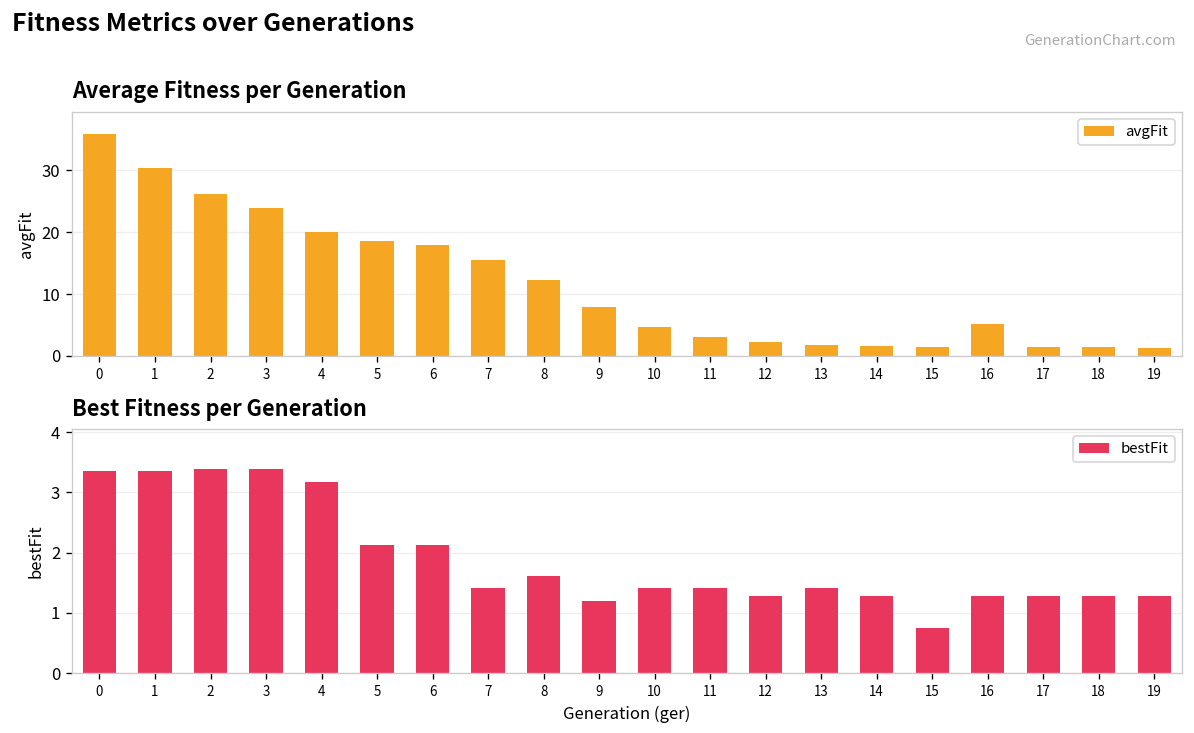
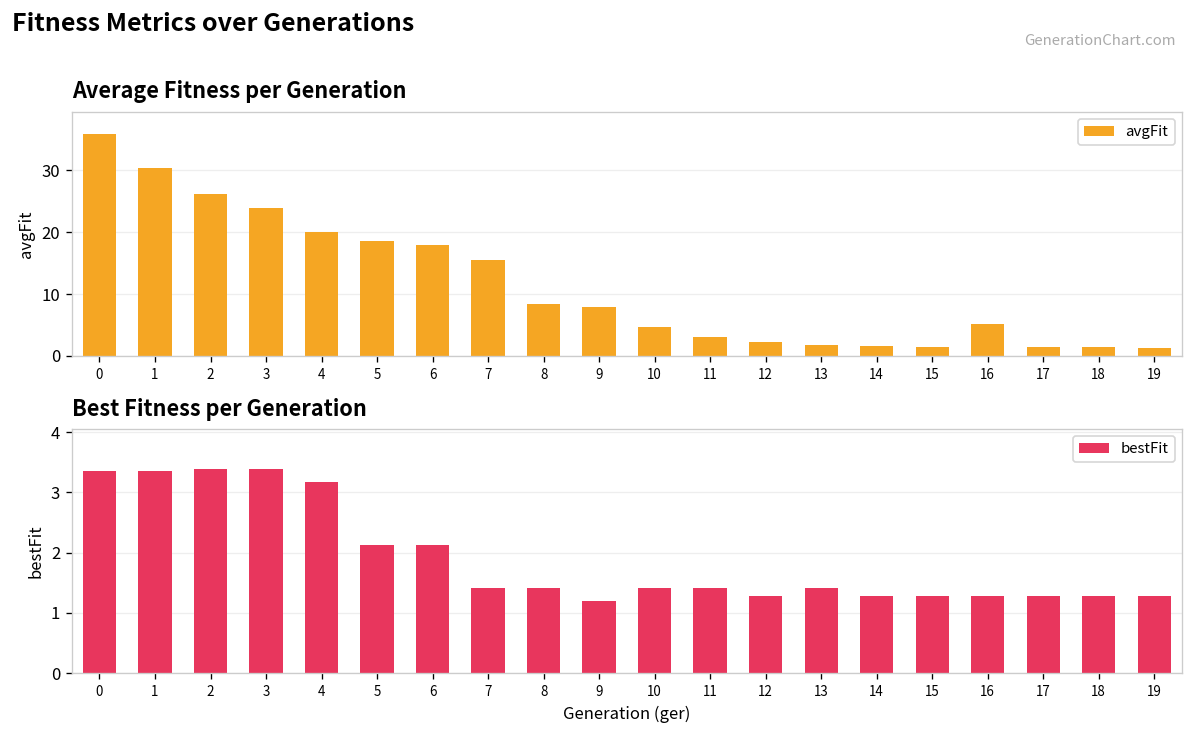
  {
    "Average Fitness per Generation": {
      "0": 36,
      "1": 30,
      "2": 26,
      "3": 24,
      "4": 20,
      "5": 18,
      "6": 18,
      "7": 15,
-     "8": 12,
+     "8": 8,
      "9": 8,
      "10": 5,
      "11": 3,
      "12": 2,
      "13": 2,
      "14": 2,
      "15": 1,
      "16": 5,
      "17": 1,
      "18": 1,
      "19": 1
    },
    "Best Fitness per Generation": {
      "0": 3.3,
      "1": 3.3,
      "2": 3.4,
      "3": 3.4,
      "4": 3.2,
      "5": 2.1,
      "6": 2.1,
      "7": 1.4,
-     "8": 1.6,
+     "8": 1.4,
      "9": 1.2,
      "10": 1.4,
      "11": 1.4,
      "12": 1.3,
      "13": 1.4,
      "14": 1.3,
-     "15": 0.7,
+     "15": 1.3,
      "16": 1.3,
      "17": 1.3,
      "18": 1.3,
      "19": 1.3
    }
  }
